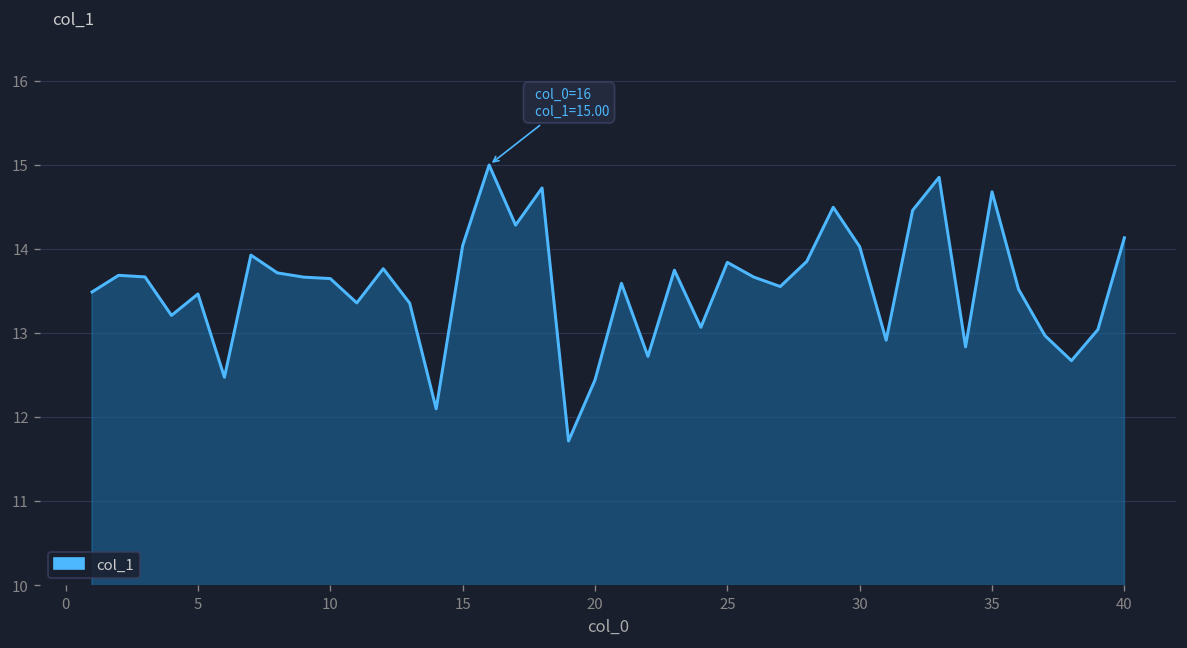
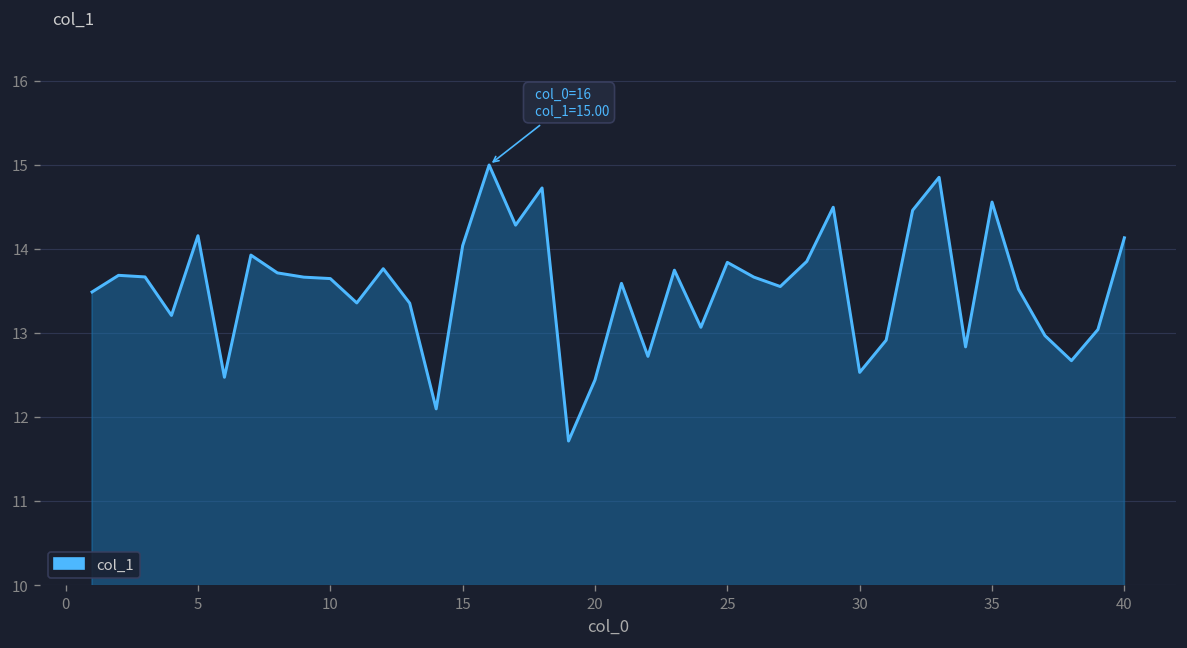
  {
-   "5": 13.5,
+   "5": 14.2,
    "10": 13.6,
    "15": 14.0,
    "20": 12.4,
    "25": 13.8,
-   "30": 14.0,
-   "35": 14.7,
+   "30": 12.5,
+   "35": 14.6,
    "40": 14.1
  }
